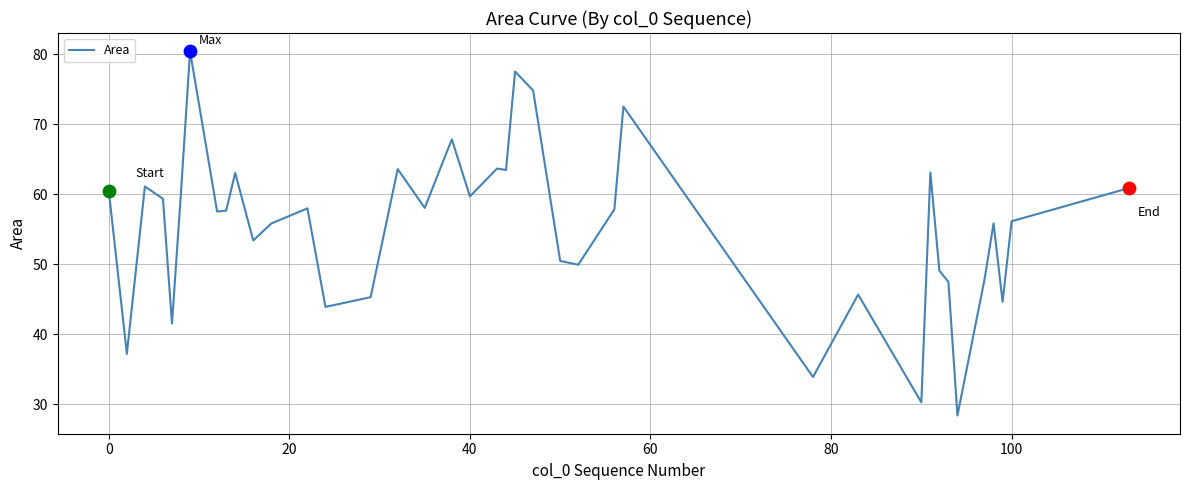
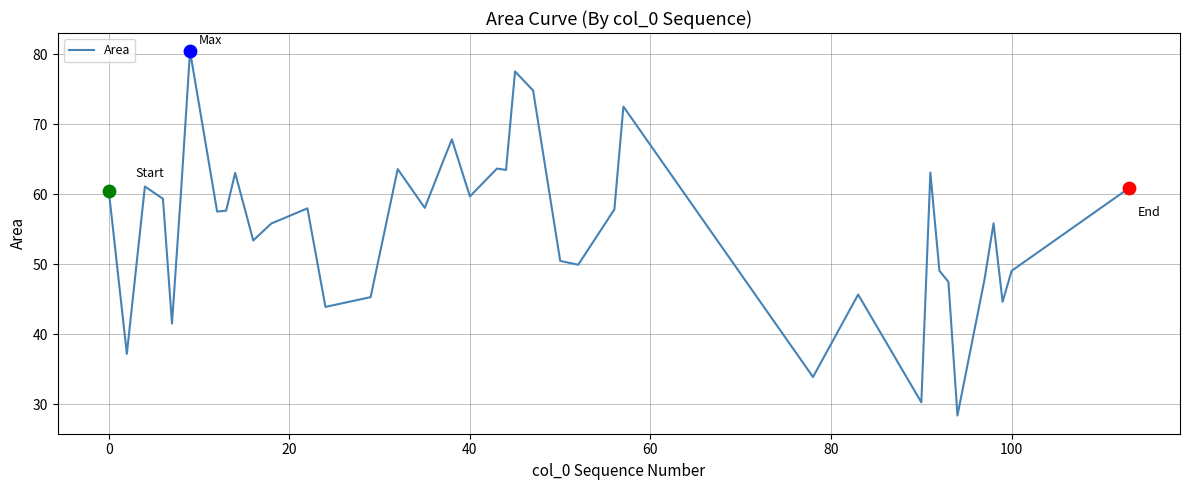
  {
    "Area": {
      "40": 60,
-     "100": 56
+     "100": 49
    }
  }
